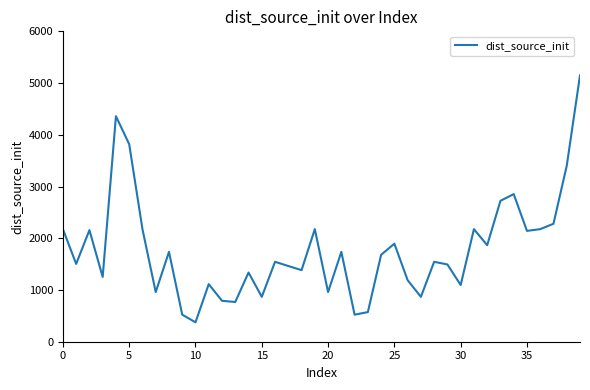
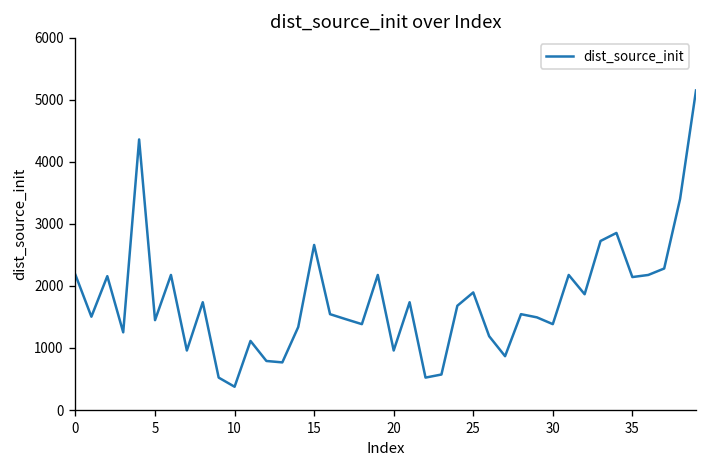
  {
    "0": 2200,
-   "5": 3800,
+   "5": 1400,
    "10": 400,
-   "15": 900,
+   "15": 2700,
    "20": 1000,
    "25": 1900,
-   "30": 1100,
+   "30": 1400,
    "35": 2100
  }
